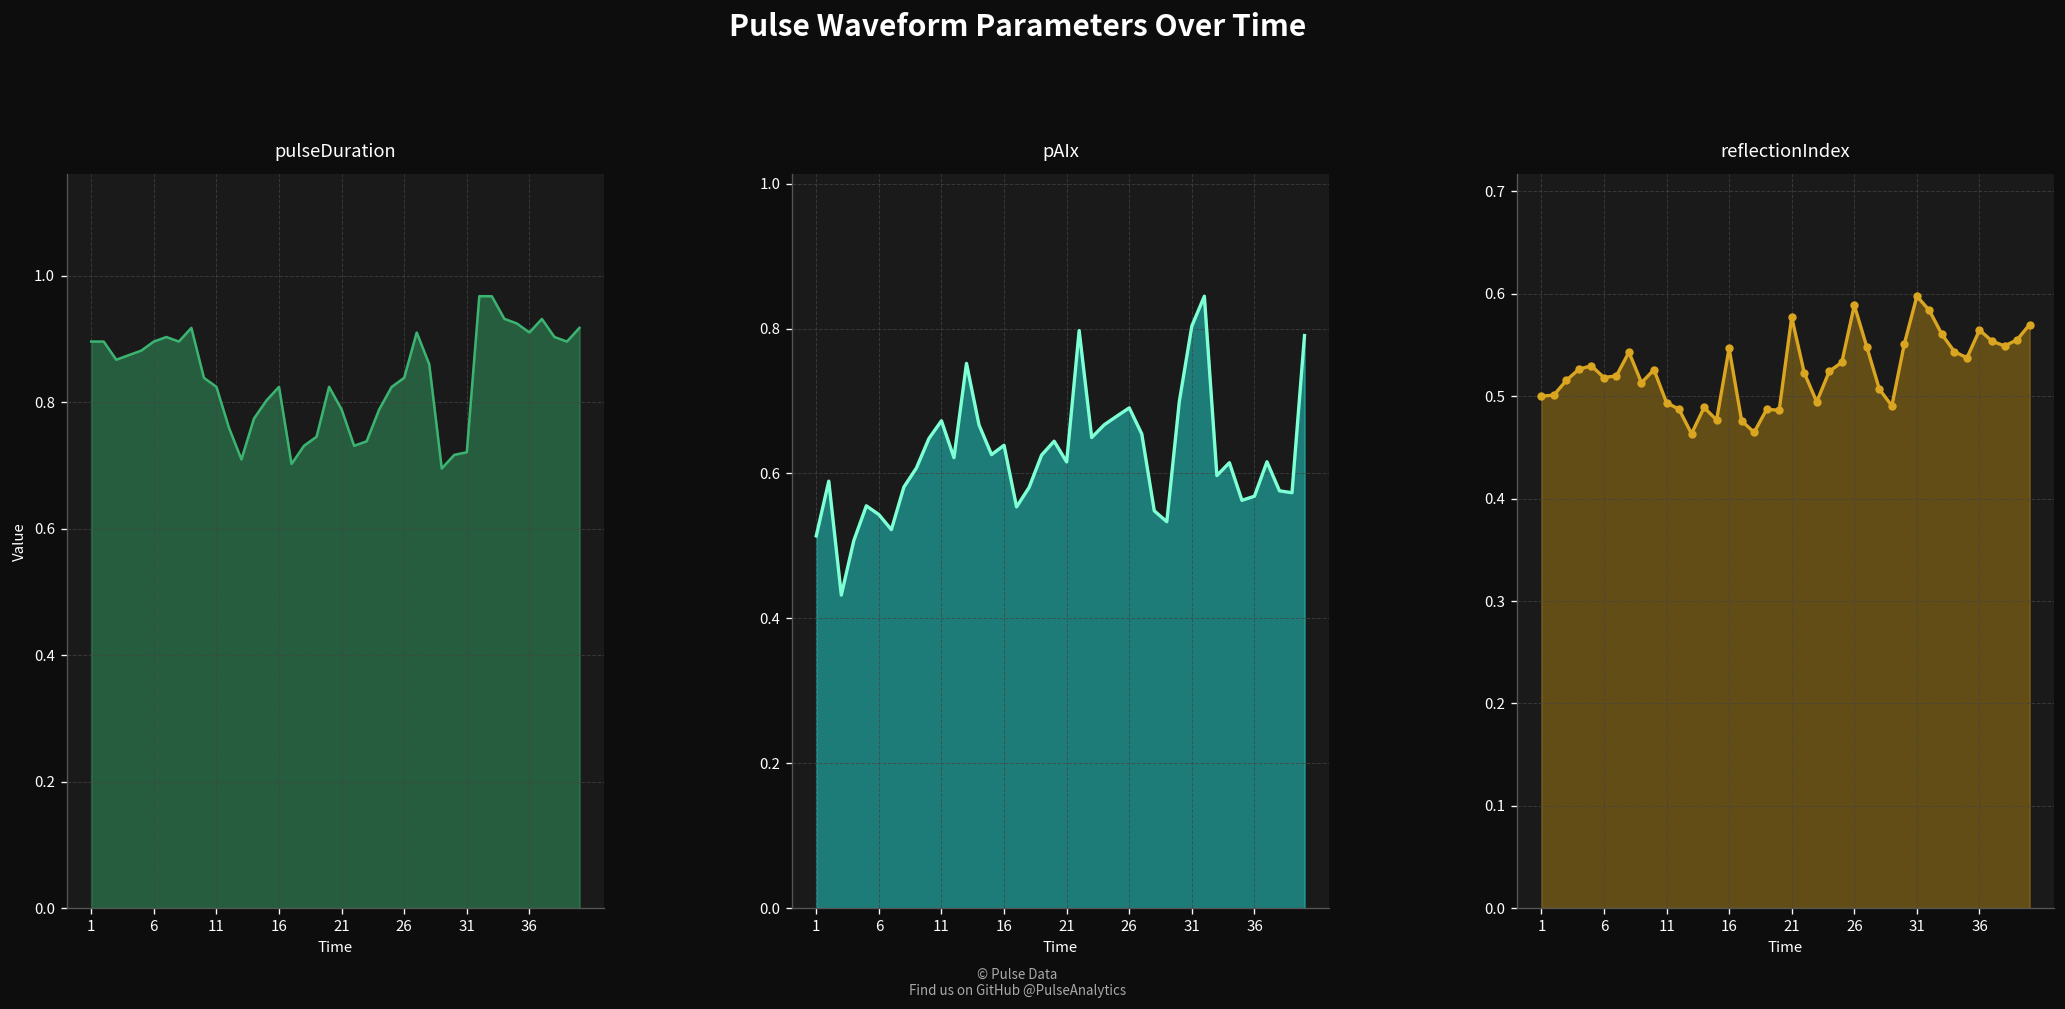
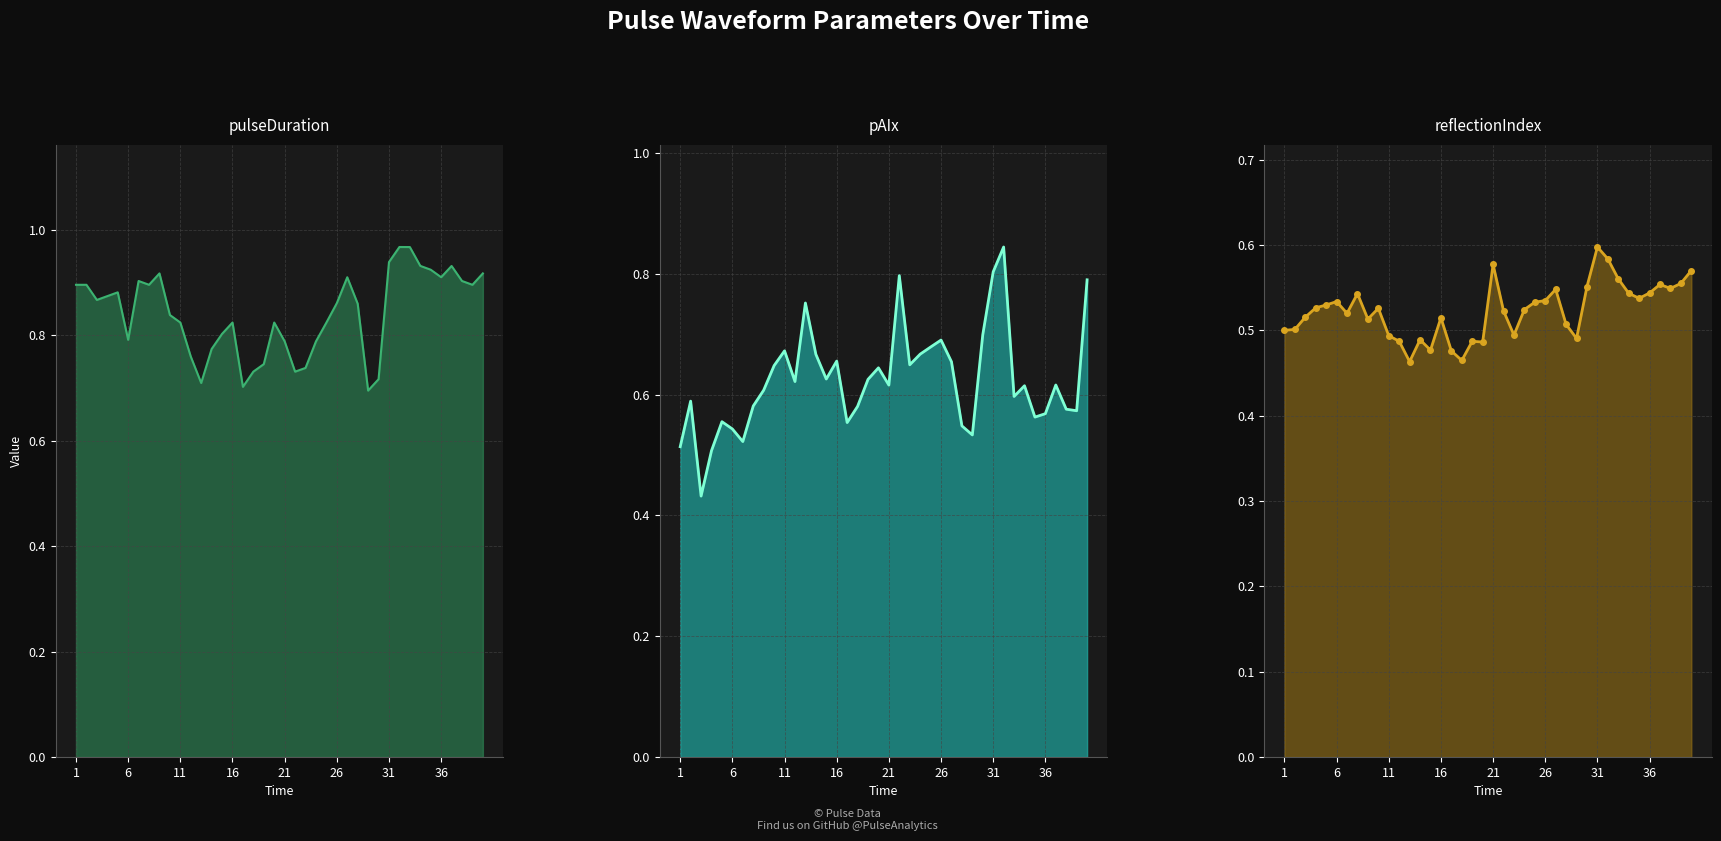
  {
    "pulseDuration": {
      "1": 0.90,
-     "6": 0.90,
+     "6": 0.79,
      "11": 0.82,
      "16": 0.82,
      "21": 0.79,
-     "26": 0.84,
-     "31": 0.72,
+     "26": 0.86,
+     "31": 0.94,
      "36": 0.91
    },
    "pAIx": {
      "1": 0.51,
      "6": 0.54,
      "11": 0.67,
-     "16": 0.64,
+     "16": 0.66,
      "21": 0.62,
      "26": 0.69,
      "31": 0.80,
      "36": 0.57
    },
    "reflectionIndex": {
      "1": 0.50,
-     "6": 0.52,
+     "6": 0.53,
      "11": 0.49,
-     "16": 0.55,
+     "16": 0.51,
      "21": 0.58,
-     "26": 0.59,
+     "26": 0.53,
      "31": 0.60,
-     "36": 0.56
+     "36": 0.54
    }
  }
